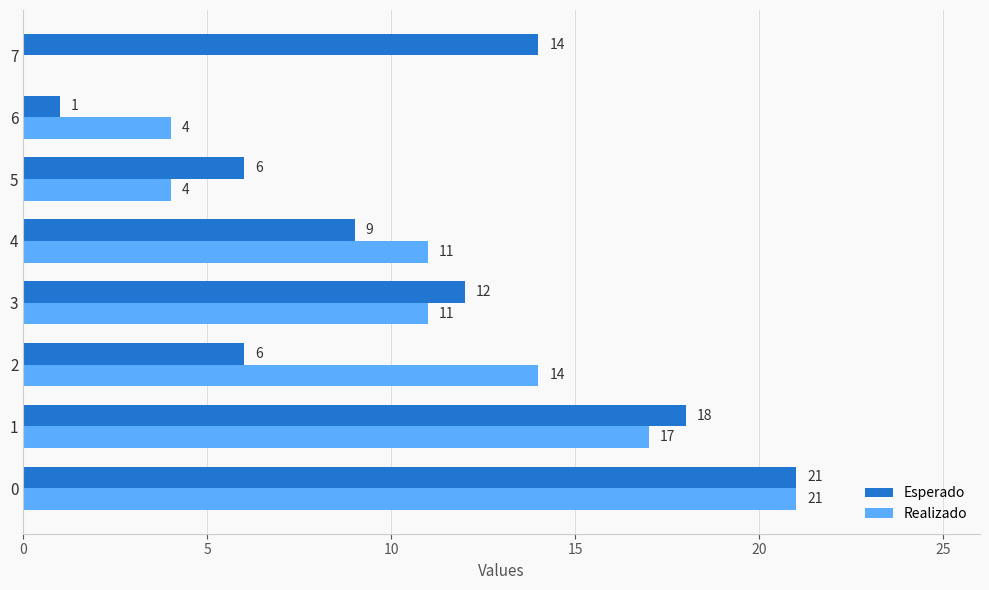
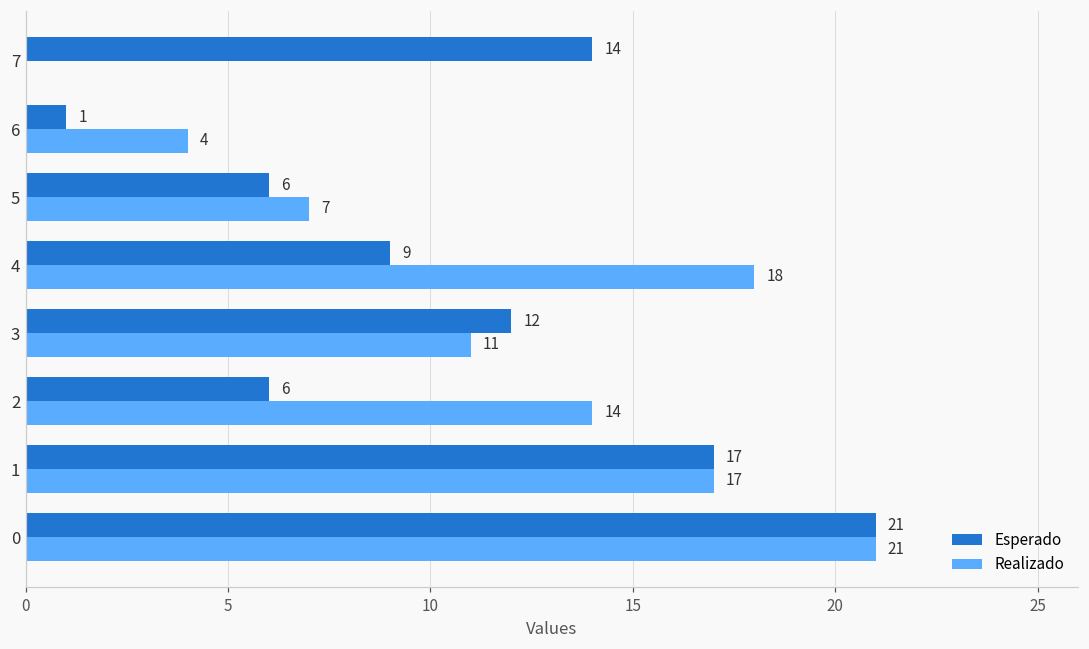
  {
    "Esperado": {
      "7": 14,
      "6": 1,
      "5": 6,
      "4": 9,
      "3": 12,
      "2": 6,
-     "1": 18,
+     "1": 17,
      "0": 21
    },
    "Realizado": {
      "6": 4,
-     "5": 4,
-     "4": 11,
+     "5": 7,
+     "4": 18,
      "3": 11,
      "2": 14,
      "1": 17,
      "0": 21
    }
  }
